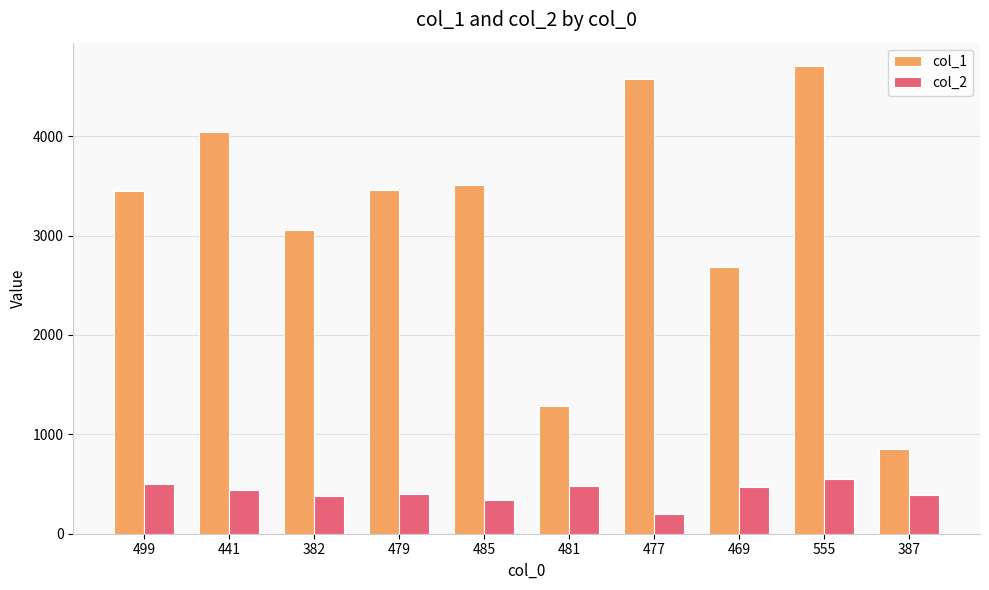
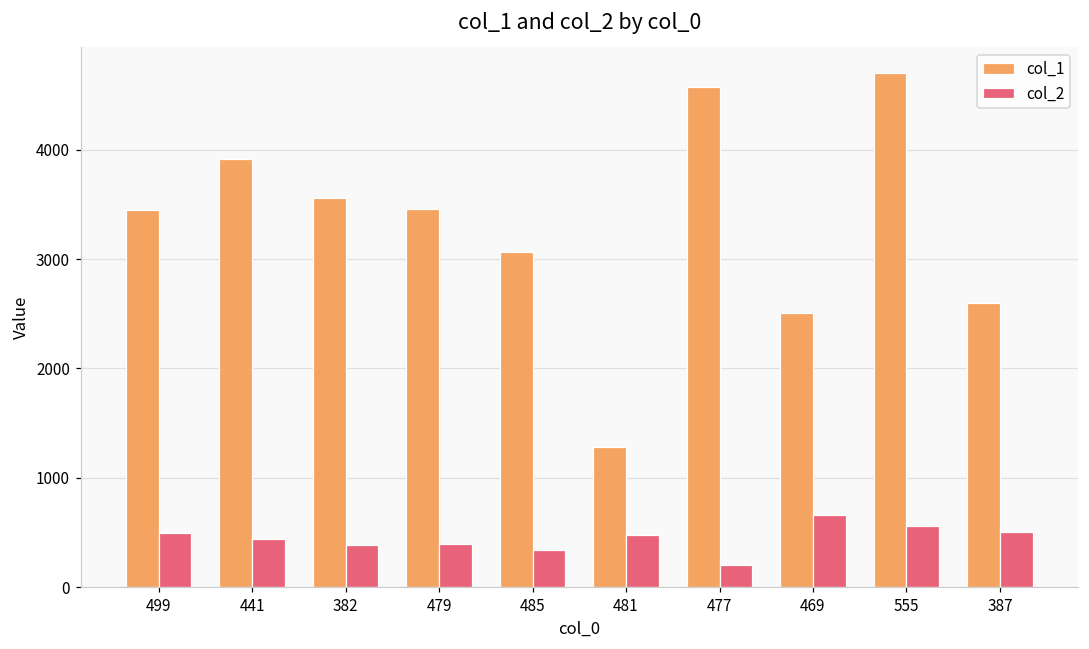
  {
    "col_1": {
      "499": 3400,
-     "441": 4000,
-     "382": 3100,
+     "441": 3900,
+     "382": 3600,
      "479": 3500,
-     "485": 3500,
+     "485": 3100,
      "481": 1300,
      "477": 4600,
-     "469": 2700,
+     "469": 2500,
      "555": 4700,
-     "387": 900
+     "387": 2600
    },
    "col_2": {
      "499": 500,
      "441": 400,
      "382": 400,
      "479": 400,
      "485": 300,
      "481": 500,
      "477": 200,
-     "469": 500,
+     "469": 700,
      "555": 600,
-     "387": 400
+     "387": 500
    }
  }
